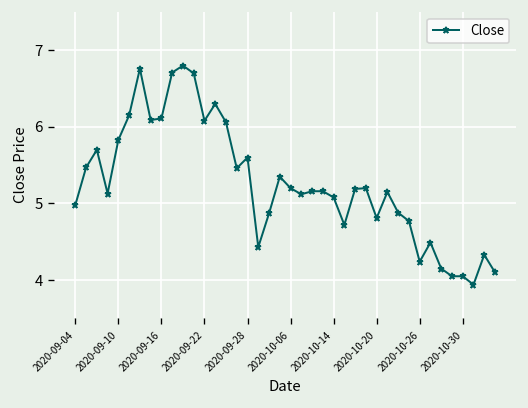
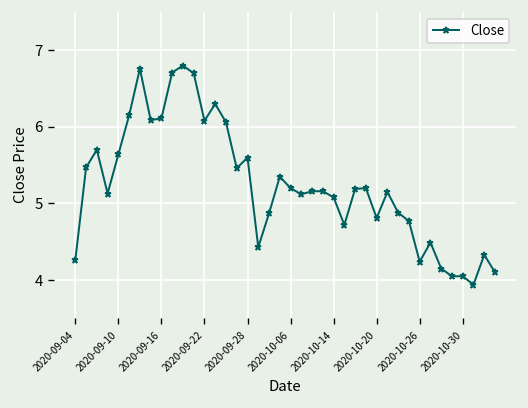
  {
-   "2020-09-04": 5.0,
-   "2020-09-10": 5.8,
+   "2020-09-04": 4.3,
+   "2020-09-10": 5.6,
    "2020-09-16": 6.1,
    "2020-09-22": 6.1,
    "2020-09-28": 5.6,
    "2020-10-06": 5.2,
    "2020-10-14": 5.1,
    "2020-10-20": 4.8,
    "2020-10-26": 4.2,
    "2020-10-30": 4.1
  }
